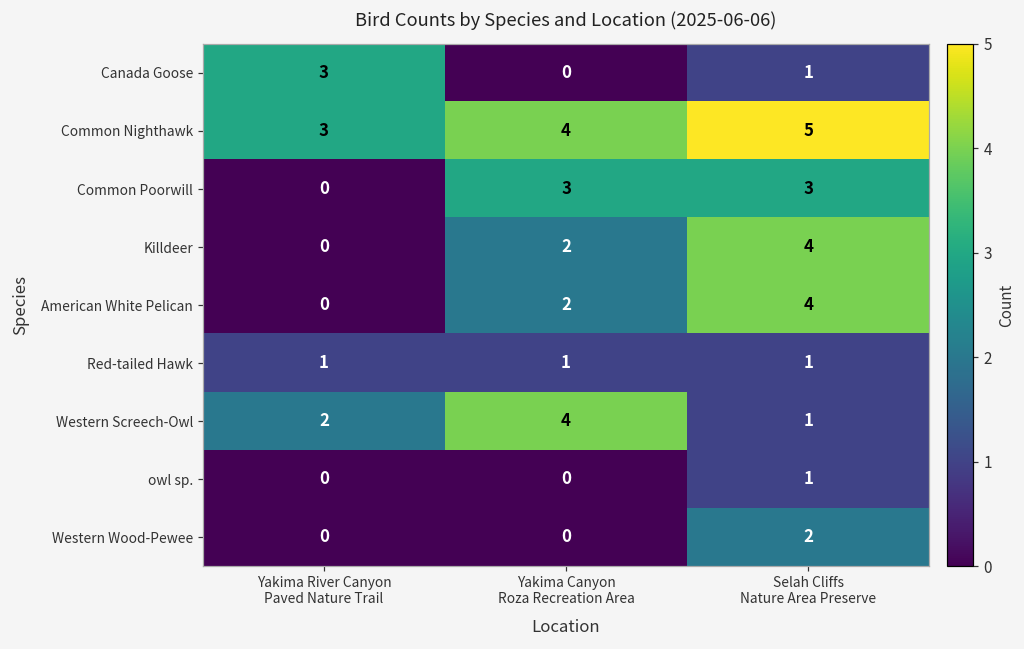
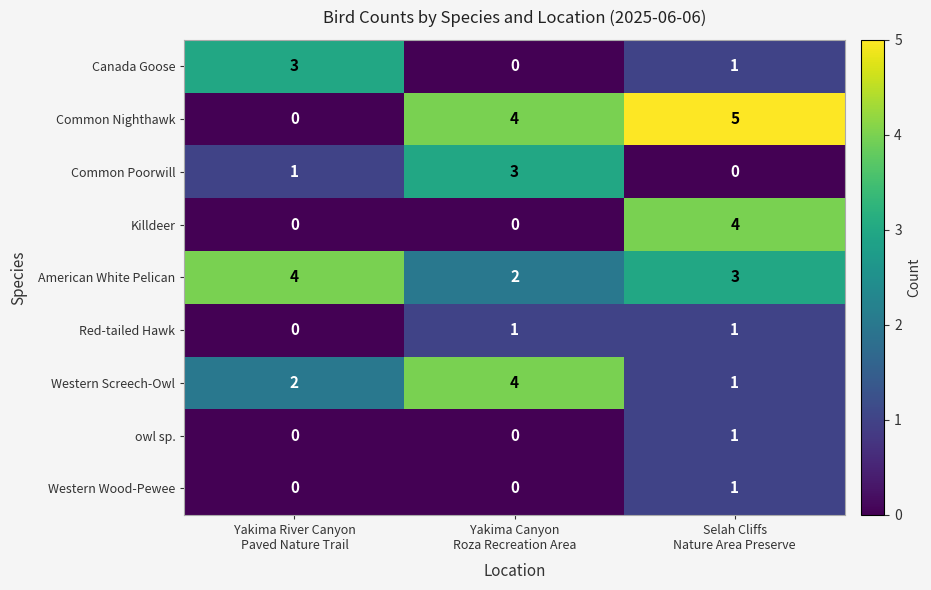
  {
    "Canada Goose": {
      "Yakima River Canyon Paved Nature Trail": 3,
      "Yakima Canyon Roza Recreation Area": 0,
      "Selah Cliffs Nature Area Preserve": 1
    },
    "Common Nighthawk": {
-     "Yakima River Canyon Paved Nature Trail": 3,
+     "Yakima River Canyon Paved Nature Trail": 0,
      "Yakima Canyon Roza Recreation Area": 4,
      "Selah Cliffs Nature Area Preserve": 5
    },
    "Common Poorwill": {
-     "Yakima River Canyon Paved Nature Trail": 0,
+     "Yakima River Canyon Paved Nature Trail": 1,
      "Yakima Canyon Roza Recreation Area": 3,
-     "Selah Cliffs Nature Area Preserve": 3
+     "Selah Cliffs Nature Area Preserve": 0
    },
    "Killdeer": {
      "Yakima River Canyon Paved Nature Trail": 0,
-     "Yakima Canyon Roza Recreation Area": 2,
+     "Yakima Canyon Roza Recreation Area": 0,
      "Selah Cliffs Nature Area Preserve": 4
    },
    "American White Pelican": {
-     "Yakima River Canyon Paved Nature Trail": 0,
+     "Yakima River Canyon Paved Nature Trail": 4,
      "Yakima Canyon Roza Recreation Area": 2,
-     "Selah Cliffs Nature Area Preserve": 4
+     "Selah Cliffs Nature Area Preserve": 3
    },
    "Red-tailed Hawk": {
-     "Yakima River Canyon Paved Nature Trail": 1,
+     "Yakima River Canyon Paved Nature Trail": 0,
      "Yakima Canyon Roza Recreation Area": 1,
      "Selah Cliffs Nature Area Preserve": 1
    },
    "Western Screech-Owl": {
      "Yakima River Canyon Paved Nature Trail": 2,
      "Yakima Canyon Roza Recreation Area": 4,
      "Selah Cliffs Nature Area Preserve": 1
    },
    "owl sp.": {
      "Yakima River Canyon Paved Nature Trail": 0,
      "Yakima Canyon Roza Recreation Area": 0,
      "Selah Cliffs Nature Area Preserve": 1
    },
    "Western Wood-Pewee": {
      "Yakima River Canyon Paved Nature Trail": 0,
      "Yakima Canyon Roza Recreation Area": 0,
-     "Selah Cliffs Nature Area Preserve": 2
+     "Selah Cliffs Nature Area Preserve": 1
    }
  }
